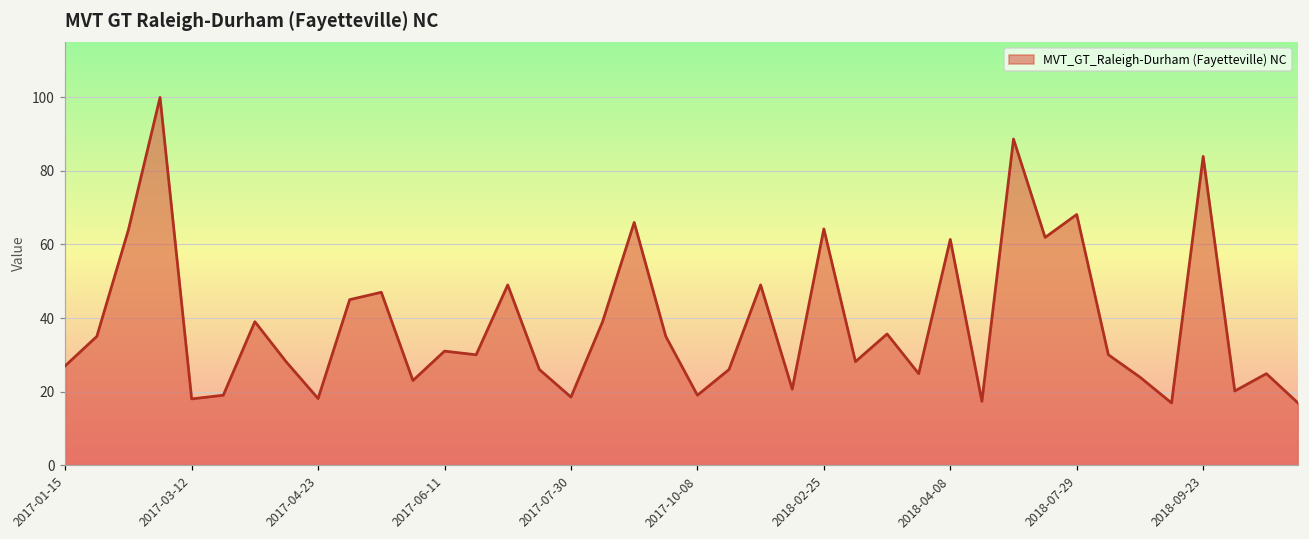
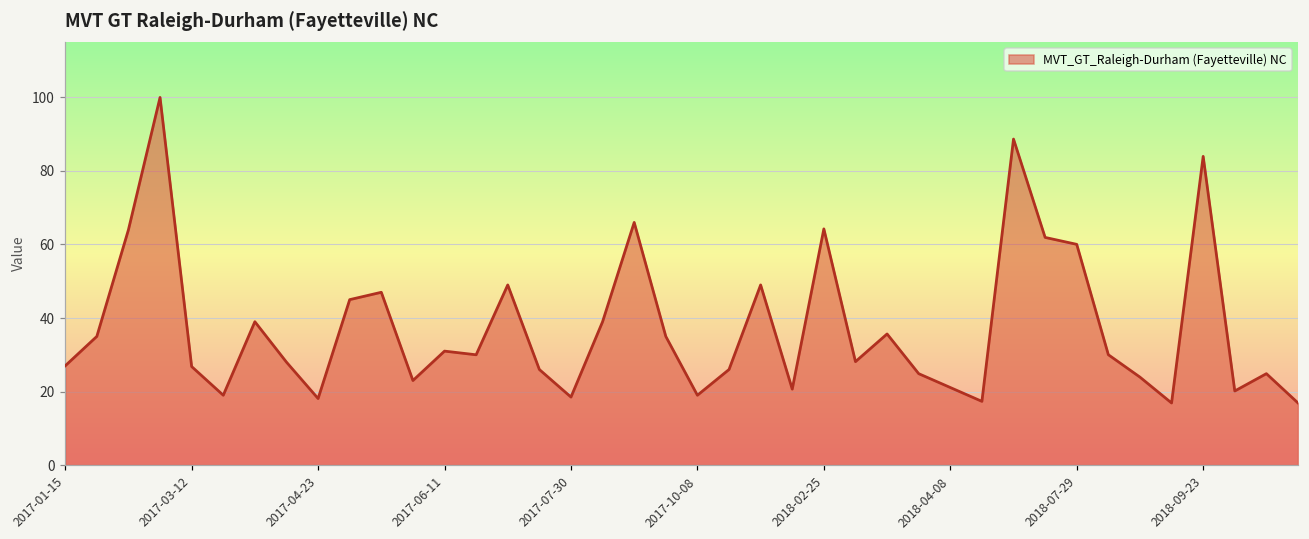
  {
    "2017-01-15": 27,
-   "2017-03-12": 18,
+   "2017-03-12": 27,
    "2017-04-23": 18,
    "2017-06-11": 31,
    "2017-07-30": 19,
    "2017-10-08": 19,
    "2018-02-25": 64,
-   "2018-04-08": 61,
-   "2018-07-29": 68,
+   "2018-04-08": 21,
+   "2018-07-29": 60,
    "2018-09-23": 84
  }
